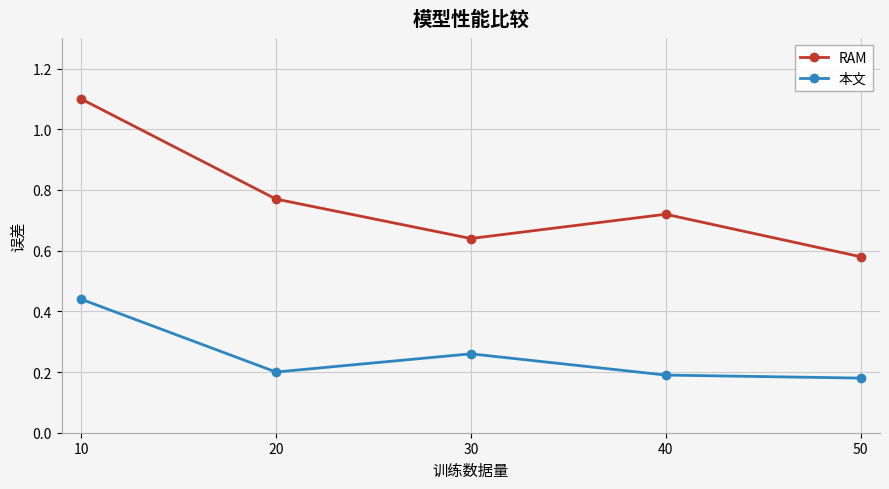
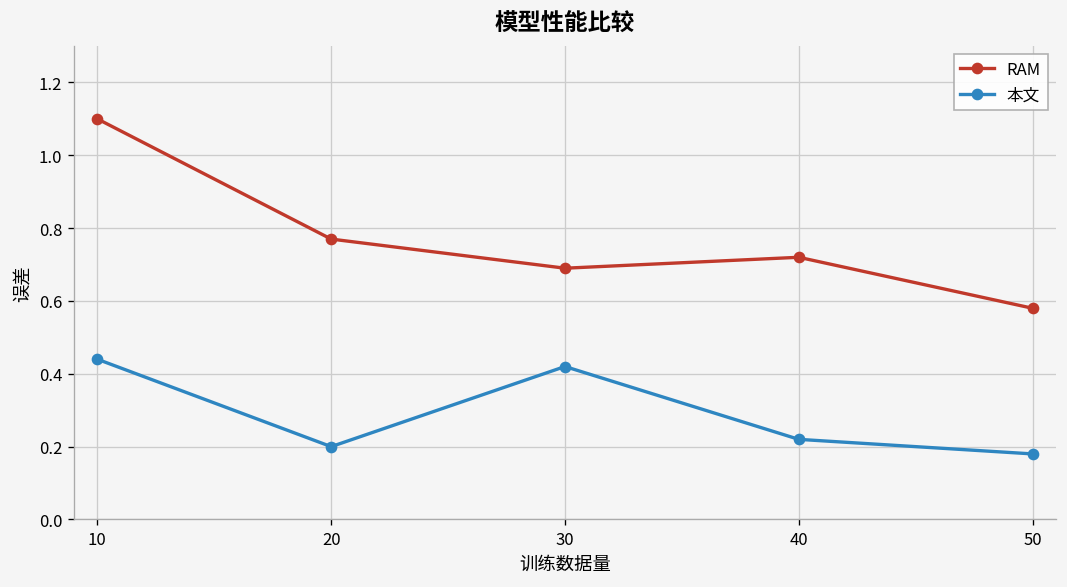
  {
    "RAM": {
      "10": 1.10,
      "20": 0.77,
-     "30": 0.64,
+     "30": 0.69,
      "40": 0.72,
      "50": 0.58
    },
    "本文": {
      "10": 0.44,
      "20": 0.20,
-     "30": 0.26,
-     "40": 0.19,
+     "30": 0.42,
+     "40": 0.22,
      "50": 0.18
    }
  }
